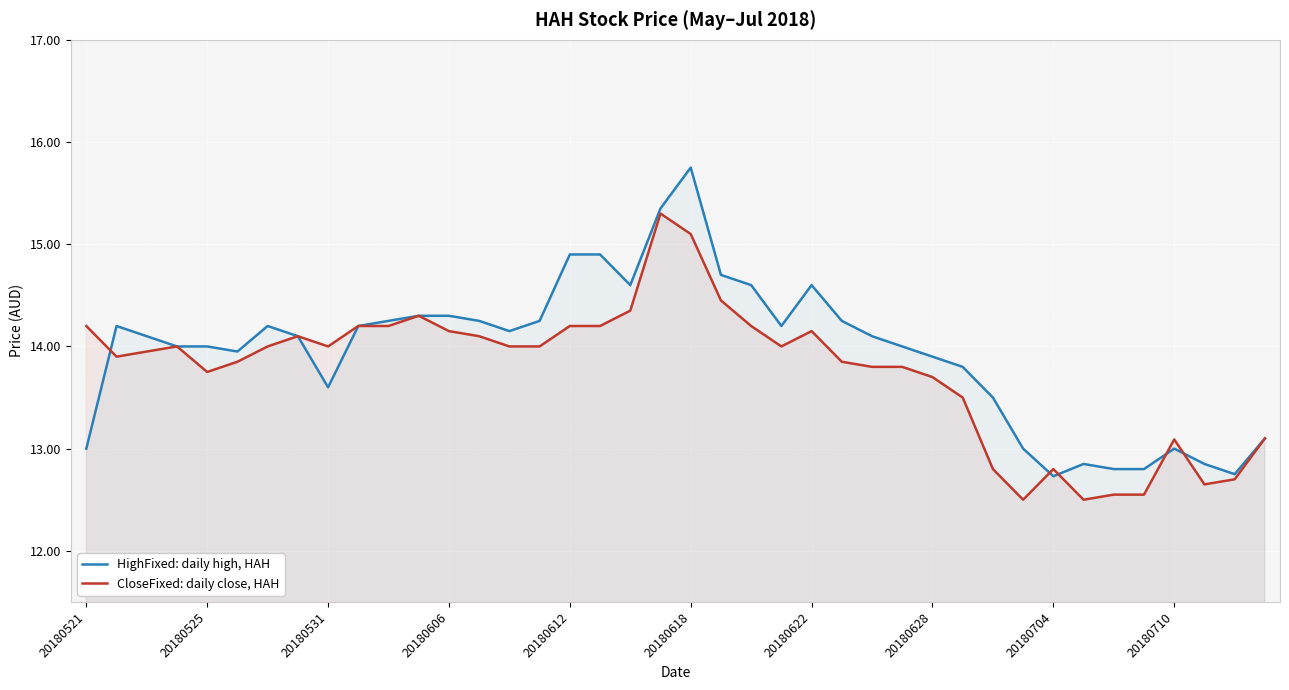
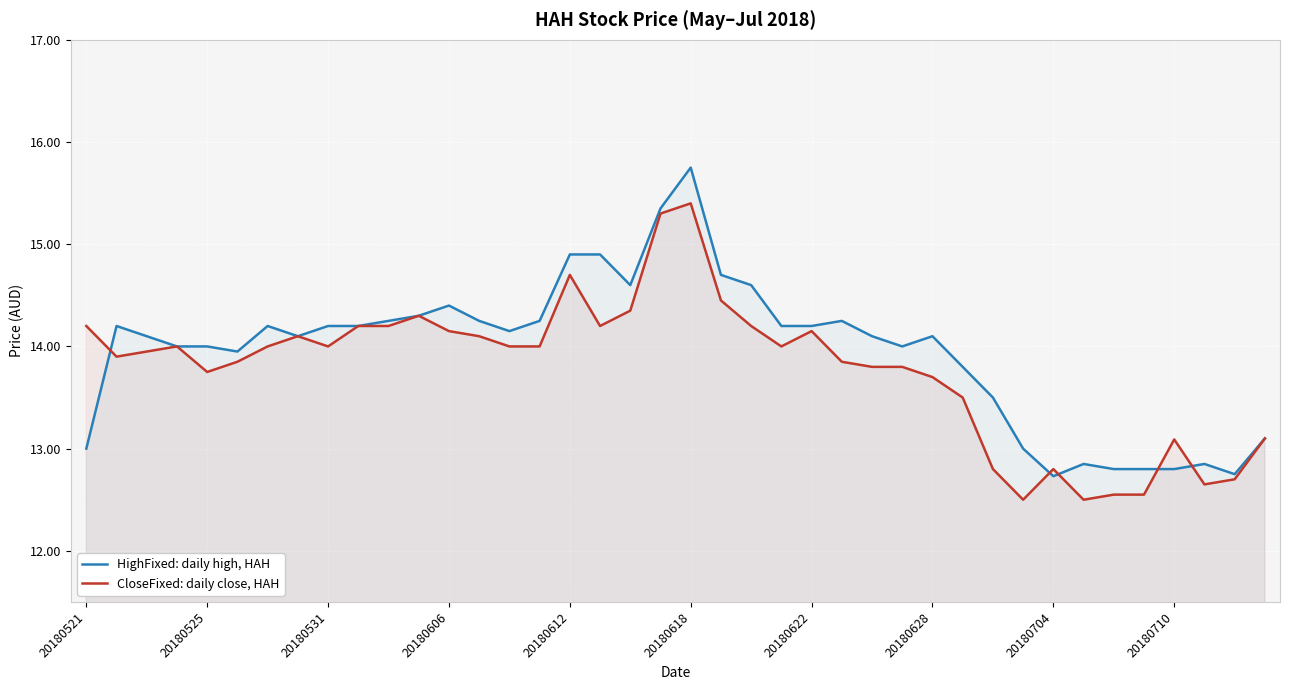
  {
    "HighFixed: daily high, HAH": {
      "20180521": 13.0,
      "20180525": 14.0,
-     "20180531": 13.6,
-     "20180606": 14.3,
+     "20180531": 14.2,
+     "20180606": 14.4,
      "20180612": 14.9,
      "20180618": 15.75,
-     "20180622": 14.6,
-     "20180628": 13.9,
+     "20180622": 14.2,
+     "20180628": 14.1,
      "20180704": 12.73,
-     "20180710": 13.0
+     "20180710": 12.8
    },
    "CloseFixed: daily close, HAH": {
      "20180521": 14.2,
      "20180525": 13.75,
      "20180531": 14.0,
      "20180606": 14.15,
-     "20180612": 14.2,
-     "20180618": 15.1,
+     "20180612": 14.7,
+     "20180618": 15.4,
      "20180622": 14.15,
      "20180628": 13.7,
      "20180704": 12.8,
      "20180710": 13.1
    }
  }
